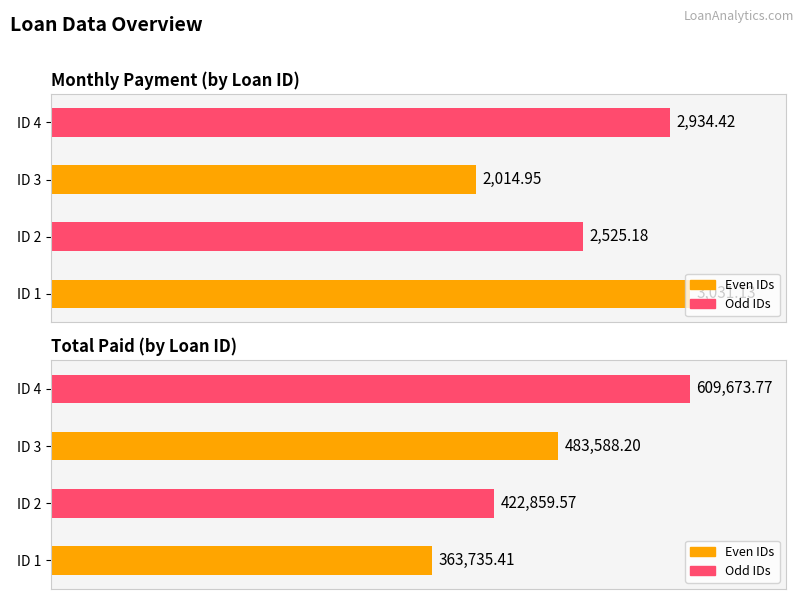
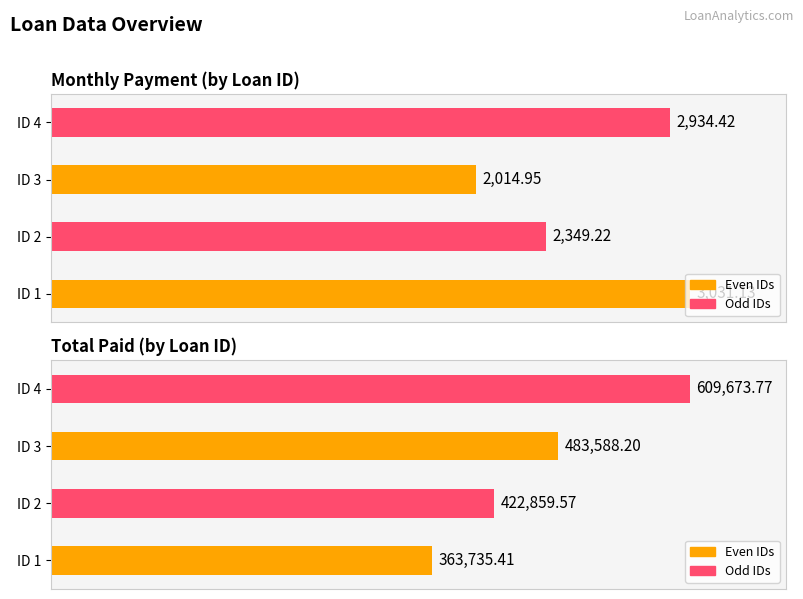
  {
    "Monthly Payment (by Loan ID)": {
      "ID 4": "2,934.42",
      "ID 3": "2,014.95",
-     "ID 2": "2,525.18"
+     "ID 2": "2,349.22"
    },
    "Total Paid (by Loan ID)": {
      "ID 4": "609,673.77",
      "ID 3": "483,588.20",
      "ID 2": "422,859.57",
      "ID 1": "363,735.41"
    }
  }
